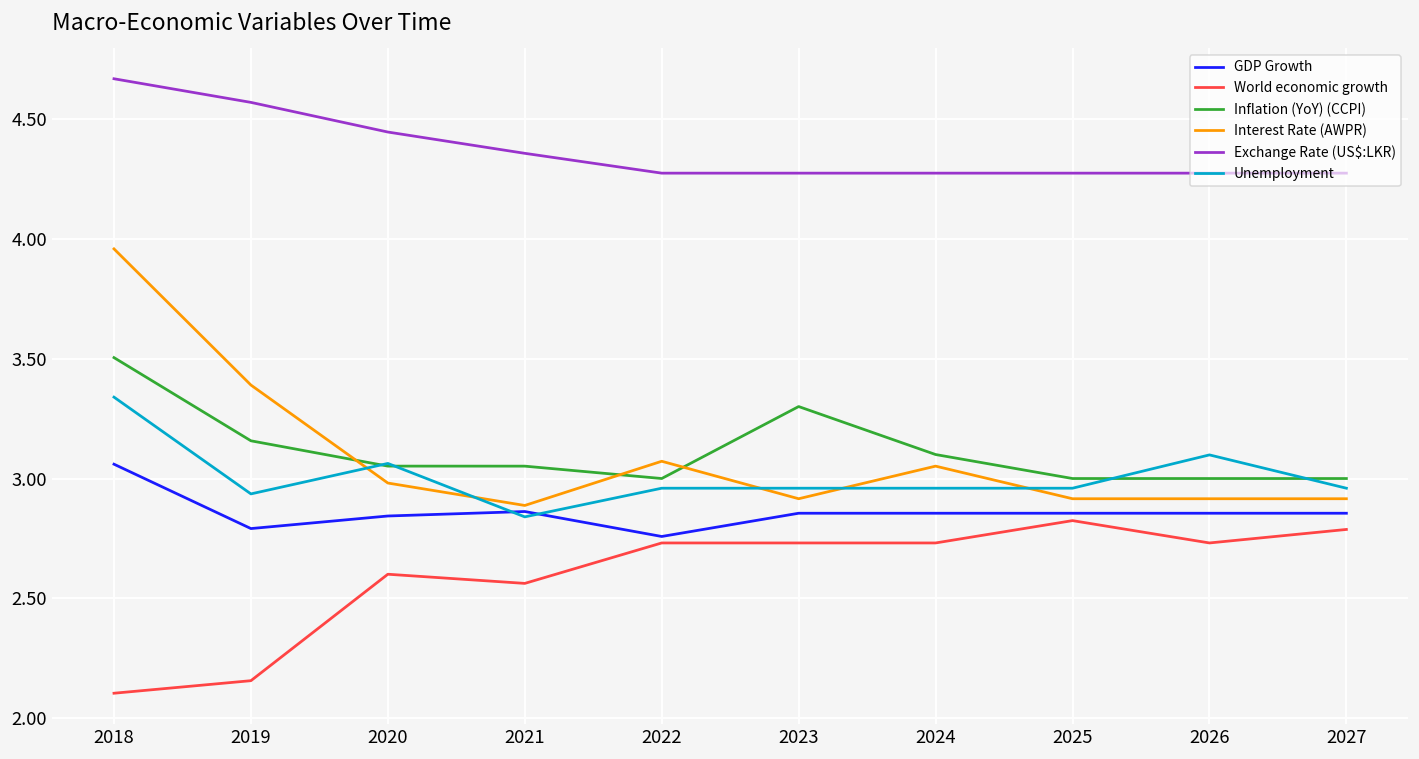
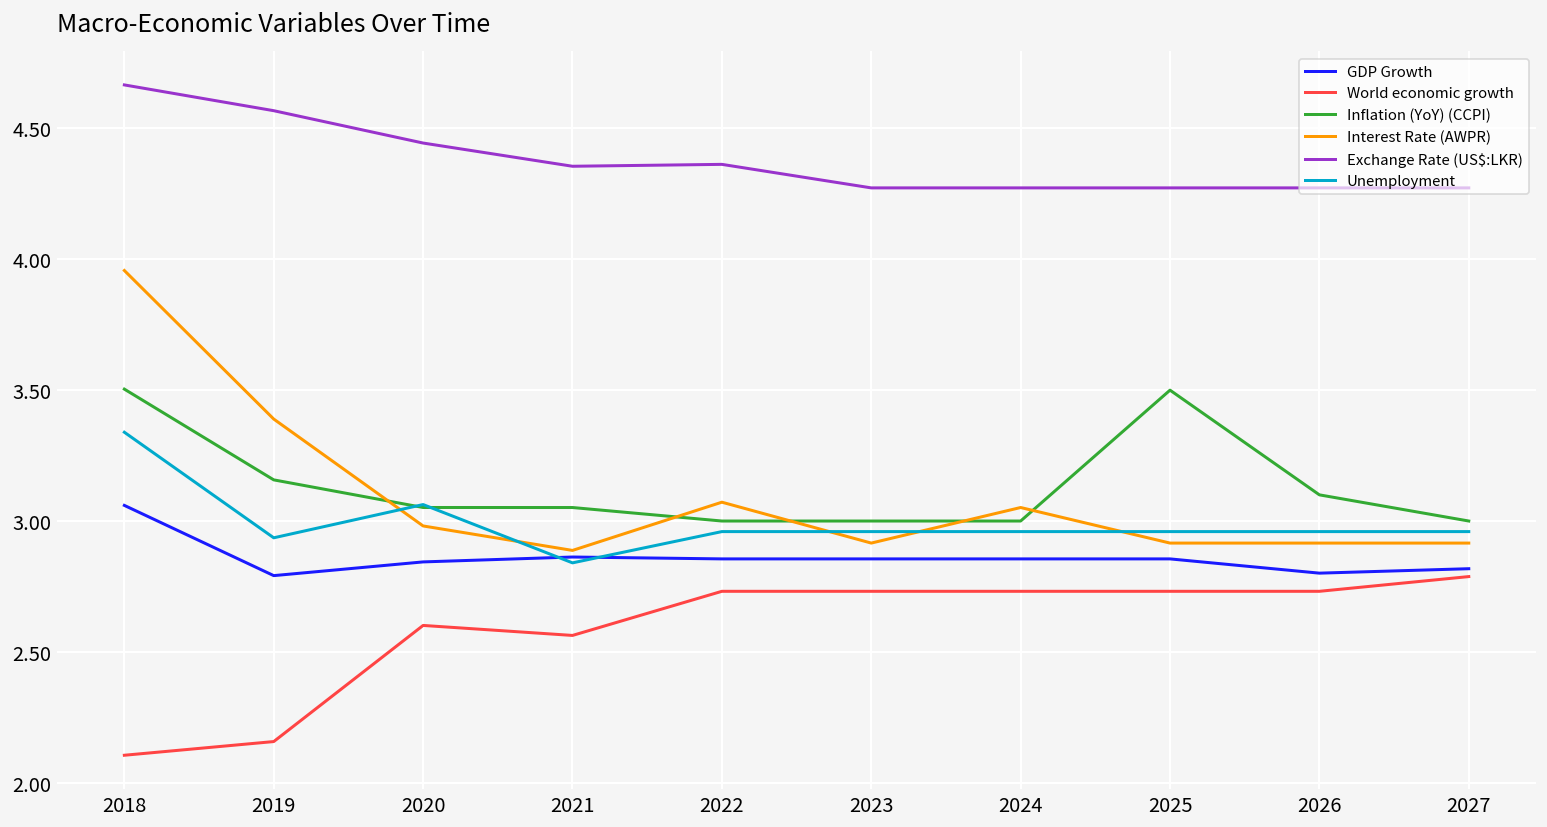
  {
    "GDP Growth": {
      "2018": 3.06,
      "2019": 2.79,
      "2020": 2.84,
      "2021": 2.86,
-     "2022": 2.76,
+     "2022": 2.86,
      "2023": 2.86,
      "2024": 2.86,
      "2025": 2.86,
-     "2026": 2.86,
-     "2027": 2.86
+     "2026": 2.80,
+     "2027": 2.82
    },
    "World economic growth": {
      "2018": 2.11,
      "2019": 2.16,
      "2020": 2.60,
      "2021": 2.56,
      "2022": 2.73,
      "2023": 2.73,
      "2024": 2.73,
-     "2025": 2.82,
+     "2025": 2.73,
      "2026": 2.73,
      "2027": 2.79
    },
    "Inflation (YoY) (CCPI)": {
      "2018": 3.5,
      "2019": 3.16,
      "2021": 3.05,
      "2022": 3.0,
-     "2023": 3.3,
-     "2024": 3.1,
-     "2025": 3.0,
-     "2026": 3.0,
+     "2023": 3.0,
+     "2024": 3.0,
+     "2025": 3.5,
+     "2026": 3.1,
      "2027": 3.0
    },
    "Interest Rate (AWPR)": {
      "2018": 3.96,
      "2019": 3.39,
      "2020": 2.98,
      "2021": 2.89,
      "2022": 3.07,
      "2023": 2.92,
      "2024": 3.05,
      "2025": 2.92,
      "2026": 2.92,
      "2027": 2.92
    },
    "Exchange Rate (US$:LKR)": {
      "2018": 4.67,
      "2019": 4.57,
      "2020": 4.44,
      "2021": 4.36,
-     "2022": 4.27,
+     "2022": 4.36,
      "2023": 4.27,
      "2024": 4.27,
      "2025": 4.27
    },
    "Unemployment": {
      "2018": 3.34,
      "2019": 2.94,
      "2021": 2.84,
      "2022": 2.96,
      "2023": 2.96,
      "2024": 2.96,
      "2025": 2.96,
-     "2026": 3.10,
+     "2026": 2.96,
      "2027": 2.96
    }
  }
